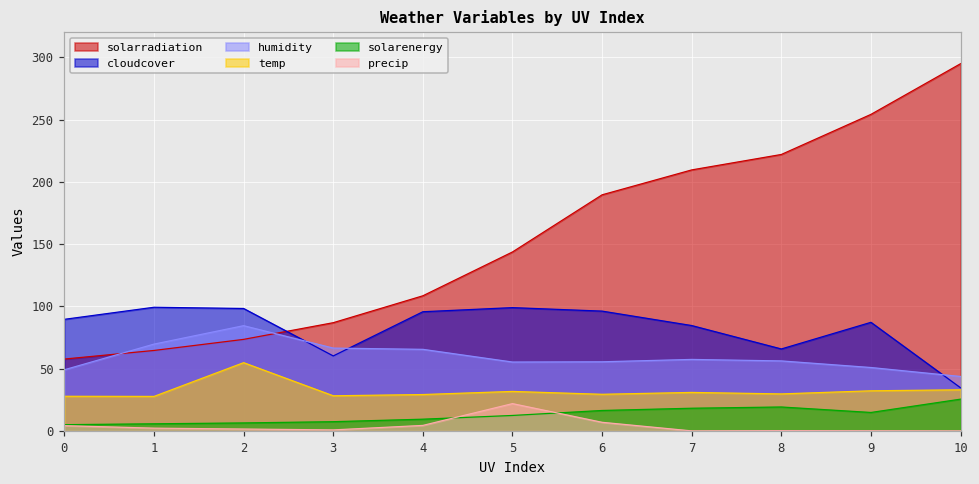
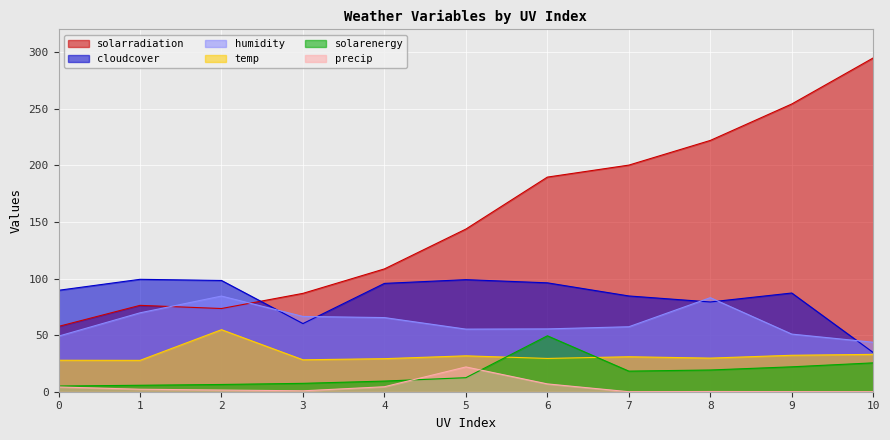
  {
    "solarradiation": {
      "0": 58,
-     "1": 65,
+     "1": 76,
      "2": 74,
      "3": 87,
      "4": 109,
      "5": 144,
      "6": 190,
-     "7": 210,
+     "7": 200,
      "8": 222,
      "9": 254,
      "10": 295
    },
    "cloudcover": {
      "0": 90,
      "1": 99,
      "2": 98,
      "3": 60,
      "4": 96,
      "5": 99,
      "6": 96,
      "7": 85,
-     "8": 66,
+     "8": 79,
      "9": 87
    },
    "humidity": {
      "0": 49,
      "1": 70,
      "2": 85,
      "3": 67,
      "4": 66,
      "5": 55,
      "6": 56,
      "7": 57,
-     "8": 56,
+     "8": 83,
      "9": 51,
      "10": 44
    },
    "temp": {
      "0": 28,
      "1": 28,
      "2": 55,
      "3": 28,
      "4": 29,
      "5": 32,
      "6": 29,
      "7": 31,
      "8": 30,
      "9": 32
    },
    "solarenergy": {
      "1": 6,
      "2": 6,
      "3": 7,
      "4": 9,
      "5": 12,
-     "6": 16,
+     "6": 49,
      "7": 18,
      "8": 19,
-     "9": 15,
+     "9": 22,
      "10": 26
    },
    "precip": {
      "1": 2,
      "2": 2,
      "3": 1,
      "4": 4,
      "5": 22,
      "6": 7,
      "7": 0,
      "8": 0,
      "9": 0,
      "10": 0
    }
  }
